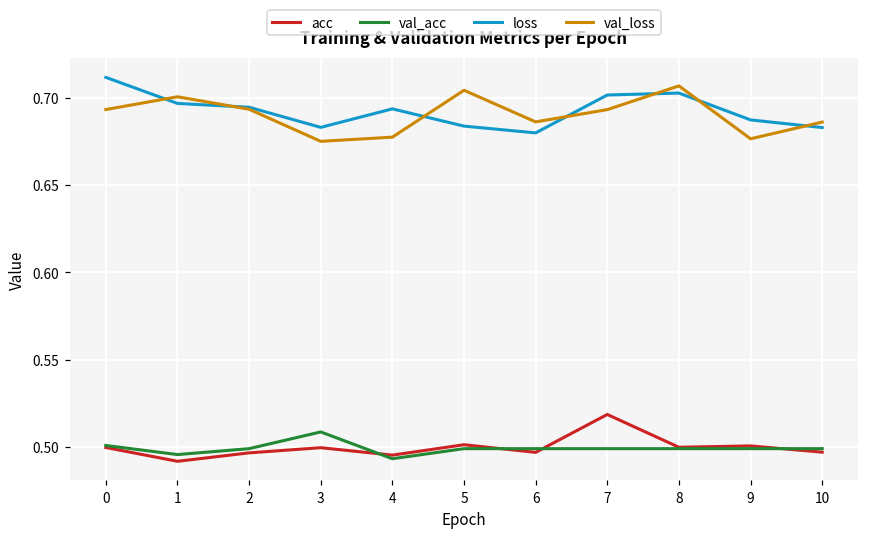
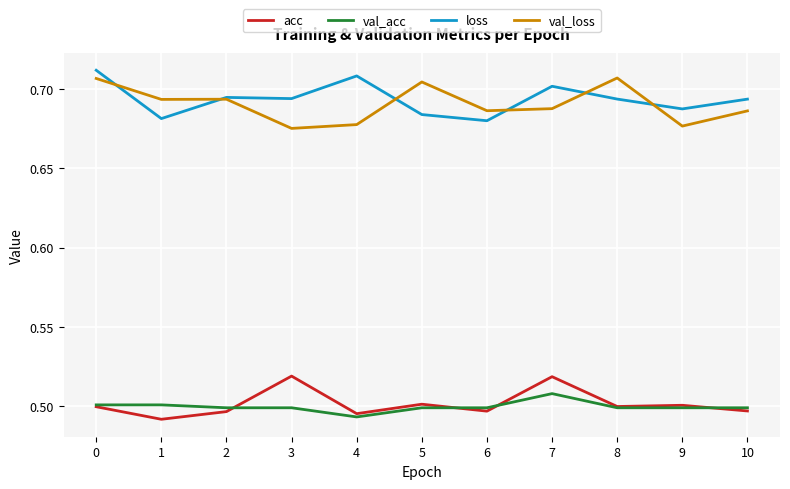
  {
    "acc": {
      "1": 0.492,
      "2": 0.497,
-     "3": 0.500,
+     "3": 0.519,
      "4": 0.495,
      "5": 0.501,
      "6": 0.497,
      "7": 0.519,
      "10": 0.497
    },
    "val_acc": {
-     "1": 0.496,
+     "1": 0.501,
      "2": 0.499,
-     "3": 0.509,
+     "3": 0.499,
      "4": 0.493,
      "5": 0.499,
      "6": 0.499,
-     "7": 0.499,
+     "7": 0.508,
      "10": 0.499
    },
    "loss": {
      "0": 0.712,
-     "1": 0.697,
-     "3": 0.683,
-     "4": 0.694,
+     "1": 0.681,
+     "3": 0.694,
+     "4": 0.708,
      "5": 0.684,
      "6": 0.680,
      "7": 0.702,
-     "8": 0.703,
+     "8": 0.693,
      "9": 0.687,
-     "10": 0.683
+     "10": 0.693
    },
    "val_loss": {
-     "0": 0.693,
-     "1": 0.700,
+     "0": 0.706,
+     "1": 0.693,
      "3": 0.675,
      "4": 0.677,
      "5": 0.704,
      "6": 0.686,
-     "7": 0.693,
+     "7": 0.687,
      "8": 0.707,
      "9": 0.676,
      "10": 0.686
    }
  }
